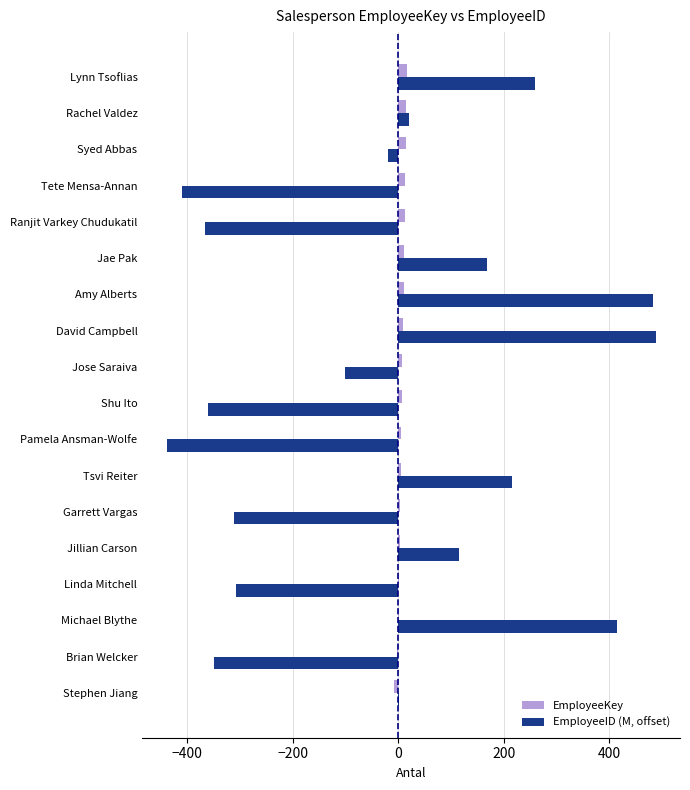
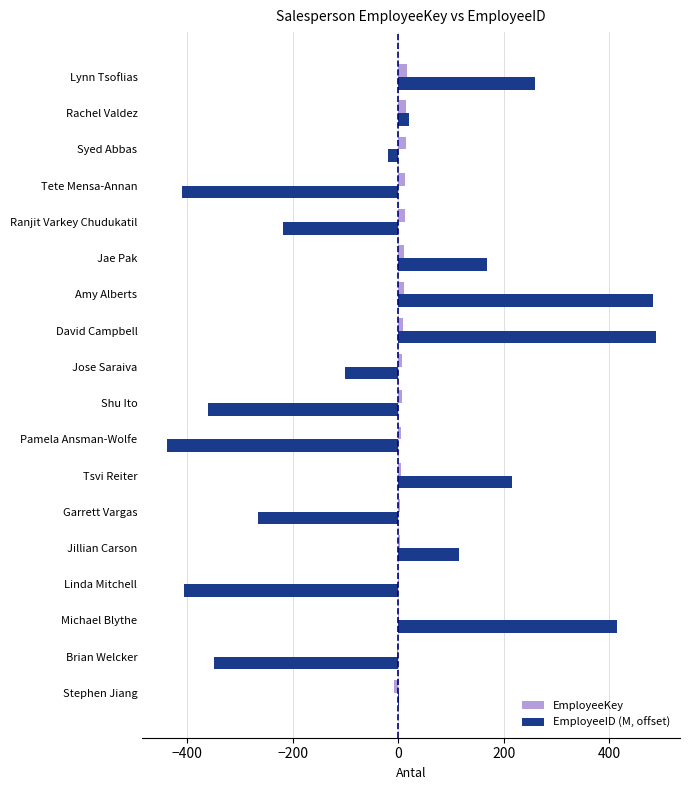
  {
    "EmployeeKey": {
      "Lynn Tsoflias": 20,
      "Rachel Valdez": 20,
      "Syed Abbas": 10,
      "Tete Mensa-Annan": 10,
      "Ranjit Varkey Chudukatil": 10,
      "Jae Pak": 10,
      "Amy Alberts": 10,
      "David Campbell": 10,
      "Jose Saraiva": 10,
      "Shu Ito": 10,
      "Pamela Ansman-Wolfe": 10,
      "Tsvi Reiter": 10,
      "Stephen Jiang": -10
    },
    "EmployeeID (M, offset)": {
      "Lynn Tsoflias": 260,
      "Rachel Valdez": 20,
      "Syed Abbas": -20,
      "Tete Mensa-Annan": -410,
-     "Ranjit Varkey Chudukatil": -370,
+     "Ranjit Varkey Chudukatil": -220,
      "Jae Pak": 170,
      "Amy Alberts": 480,
      "David Campbell": 490,
      "Jose Saraiva": -100,
      "Shu Ito": -360,
      "Pamela Ansman-Wolfe": -440,
      "Tsvi Reiter": 220,
-     "Garrett Vargas": -310,
+     "Garrett Vargas": -270,
      "Jillian Carson": 120,
-     "Linda Mitchell": -310,
+     "Linda Mitchell": -410,
      "Michael Blythe": 410,
      "Brian Welcker": -350
    }
  }
